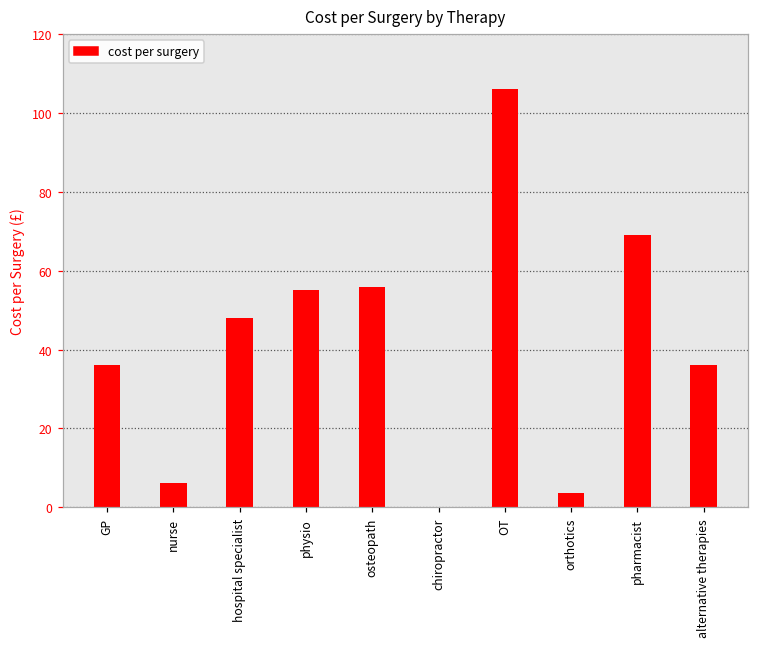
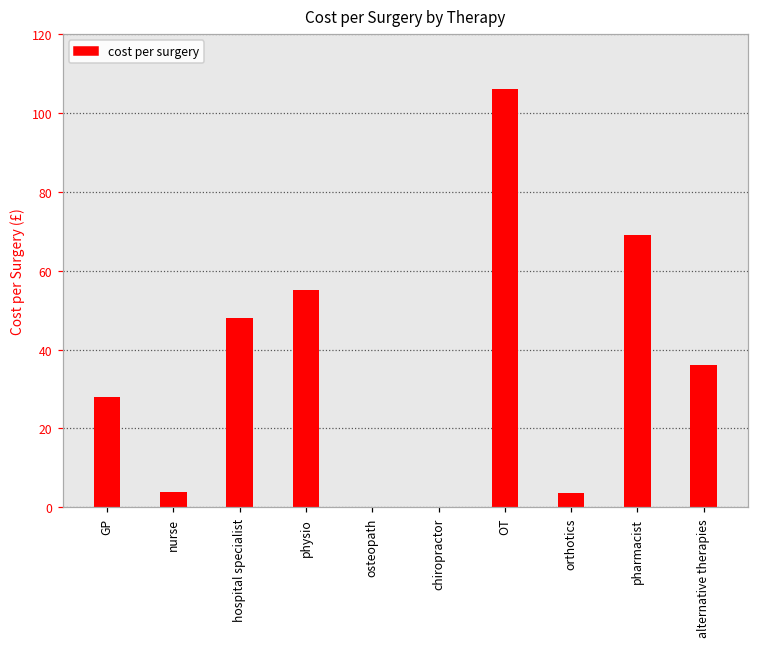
  {
-   "GP": 36,
-   "nurse": 6,
+   "GP": 28,
+   "nurse": 4,
    "hospital specialist": 48,
    "physio": 55,
-   "osteopath": 56,
+   "osteopath": 0,
    "chiropractor": 0,
    "OT": 106,
    "orthotics": 3,
    "pharmacist": 69,
    "alternative therapies": 36
  }
